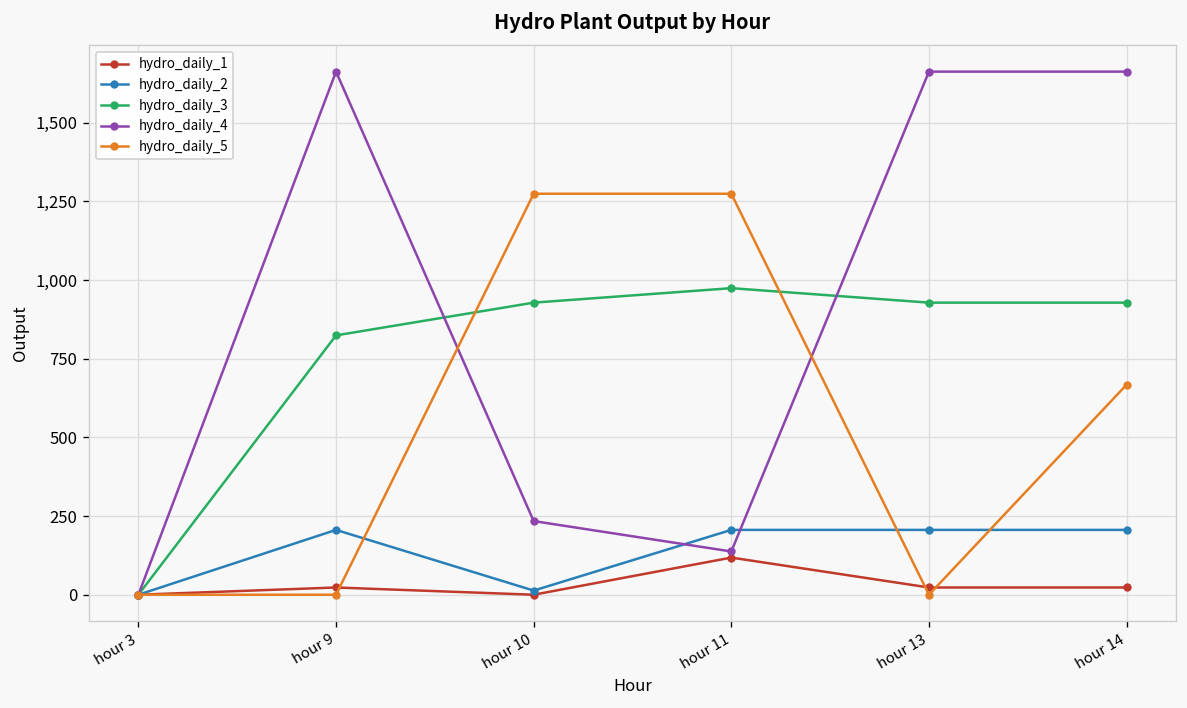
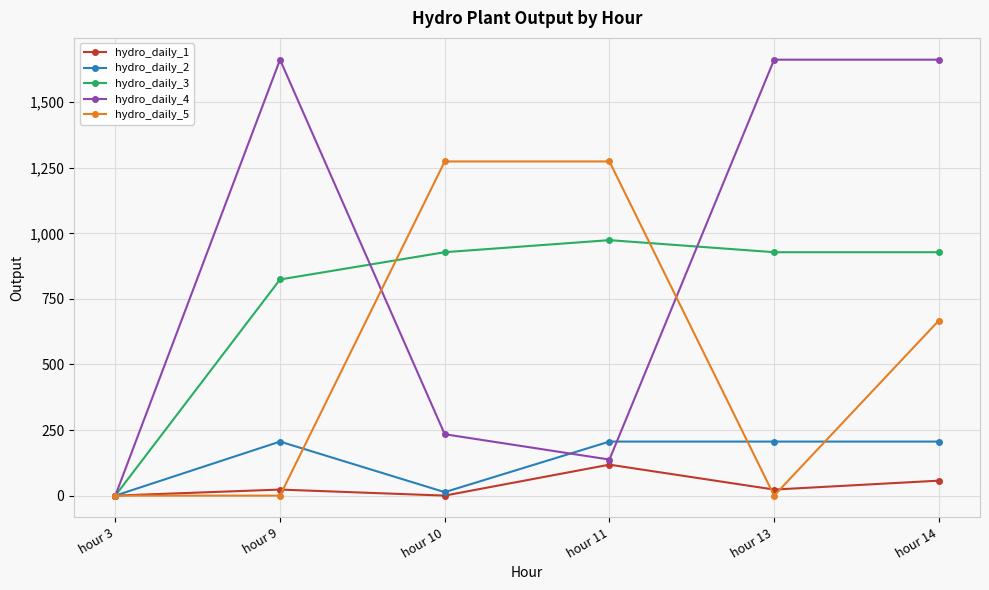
  {
    "hydro_daily_1": {
      "hour 9": "20",
      "hour 10": "0",
      "hour 11": "120",
      "hour 13": "20",
-     "hour 14": "20"
+     "hour 14": "60"
    },
    "hydro_daily_2": {
      "hour 9": "210",
      "hour 10": "10",
      "hour 11": "210",
      "hour 13": "210",
      "hour 14": "210"
    },
    "hydro_daily_3": {
      "hour 9": "820",
      "hour 10": "930",
      "hour 11": "970",
      "hour 13": "930",
      "hour 14": "930"
    },
    "hydro_daily_4": {
      "hour 9": "1,660",
      "hour 10": "230",
      "hour 11": "140",
      "hour 13": "1,660",
      "hour 14": "1,660"
    },
    "hydro_daily_5": {
      "hour 9": "0",
      "hour 10": "1,270",
      "hour 11": "1,270",
      "hour 13": "0",
      "hour 14": "670"
    }
  }
